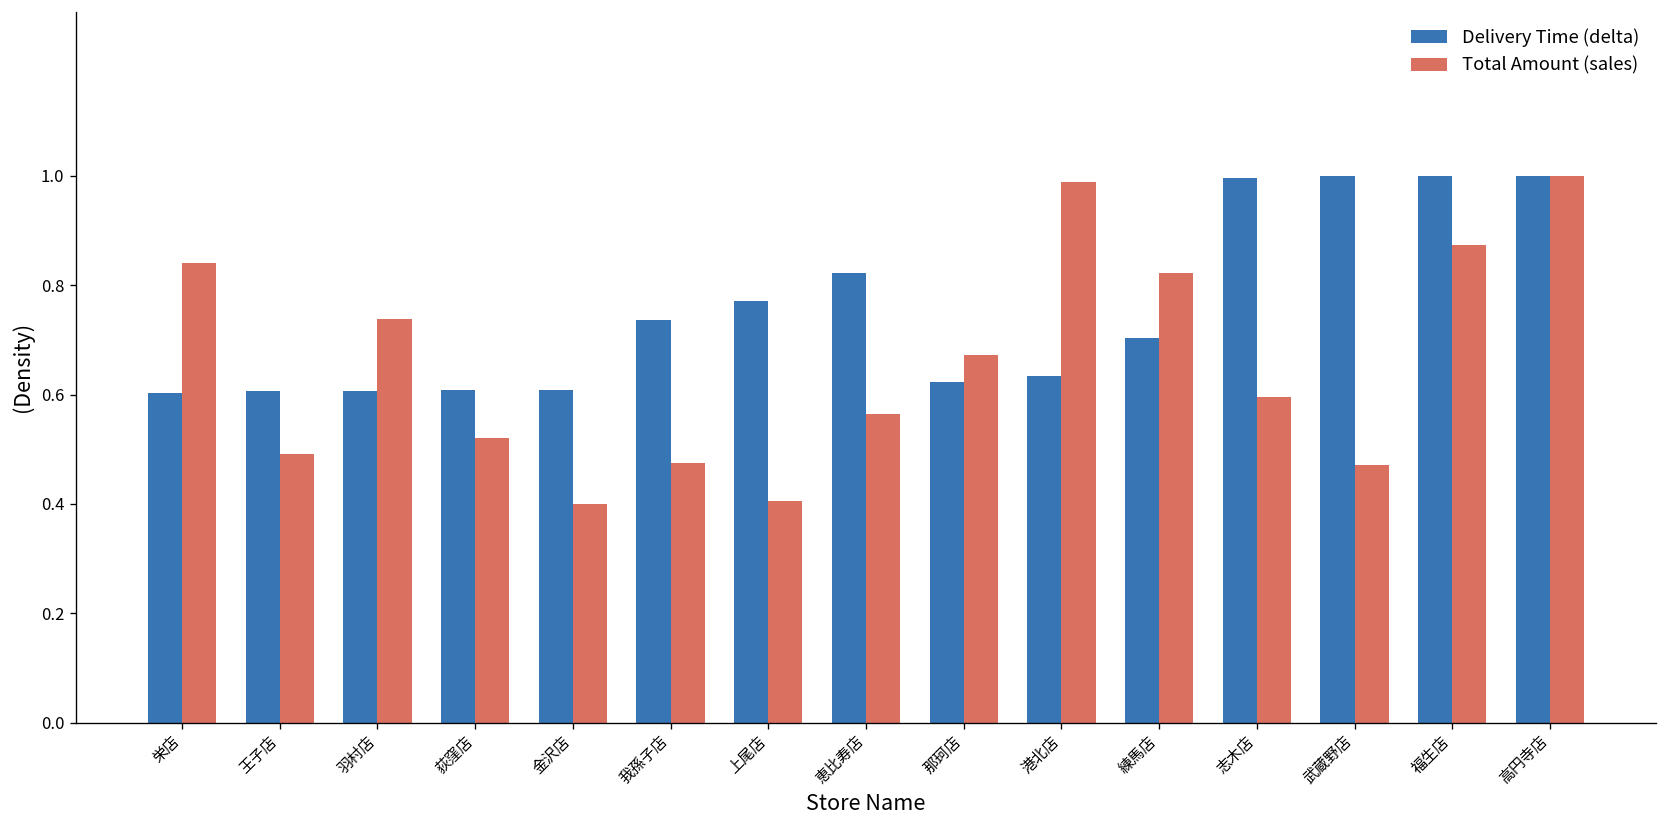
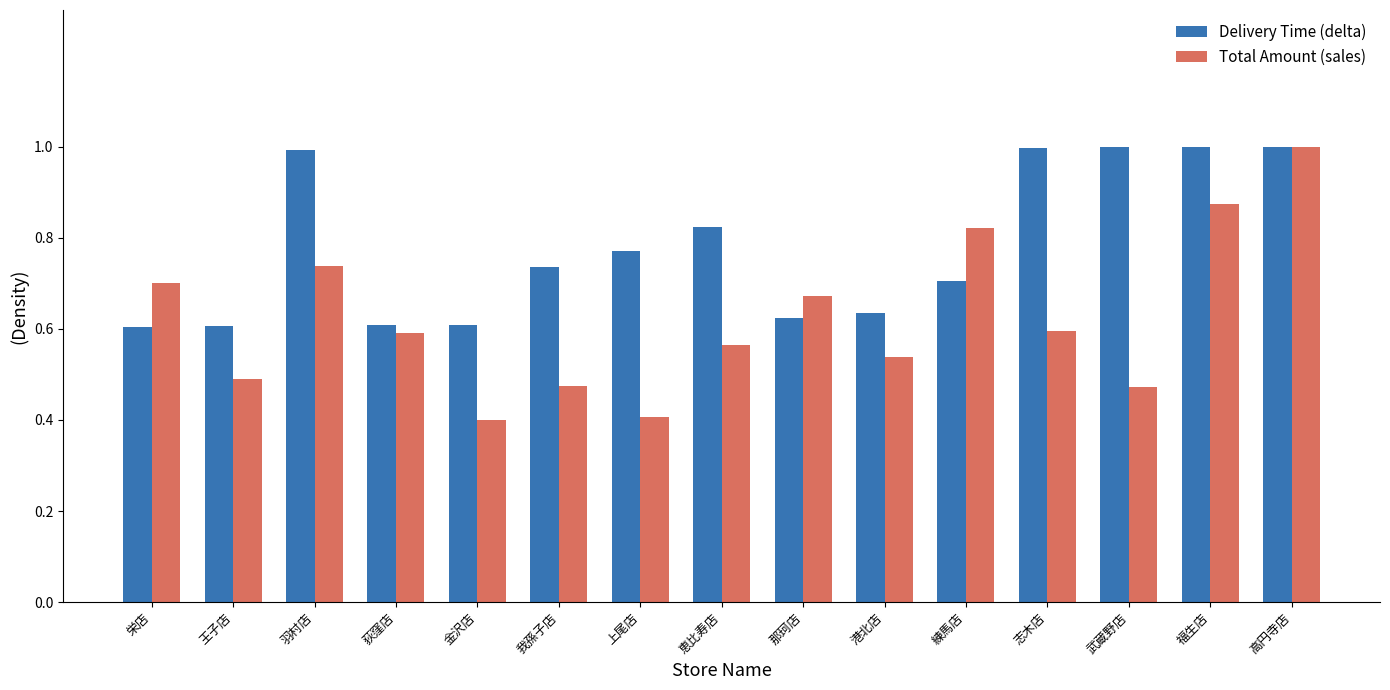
  {
    "Delivery Time (delta)": {
      "栄店": 0.60,
      "王子店": 0.61,
-     "羽村店": 0.61,
+     "羽村店": 0.99,
      "荻窪店": 0.61,
      "金沢店": 0.61,
      "我孫子店": 0.74,
      "上尾店": 0.77,
      "恵比寿店": 0.82,
      "那珂店": 0.62,
      "港北店": 0.63,
      "練馬店": 0.70,
      "志木店": 1.00,
      "武蔵野店": 1.00,
      "福生店": 1.00,
      "高円寺店": 1.00
    },
    "Total Amount (sales)": {
-     "栄店": 0.84,
+     "栄店": 0.70,
      "王子店": 0.49,
      "羽村店": 0.74,
-     "荻窪店": 0.52,
+     "荻窪店": 0.59,
      "金沢店": 0.40,
      "我孫子店": 0.47,
      "上尾店": 0.41,
      "恵比寿店": 0.56,
      "那珂店": 0.67,
-     "港北店": 0.99,
+     "港北店": 0.54,
      "練馬店": 0.82,
      "志木店": 0.60,
      "武蔵野店": 0.47,
      "福生店": 0.87,
      "高円寺店": 1.00
    }
  }
